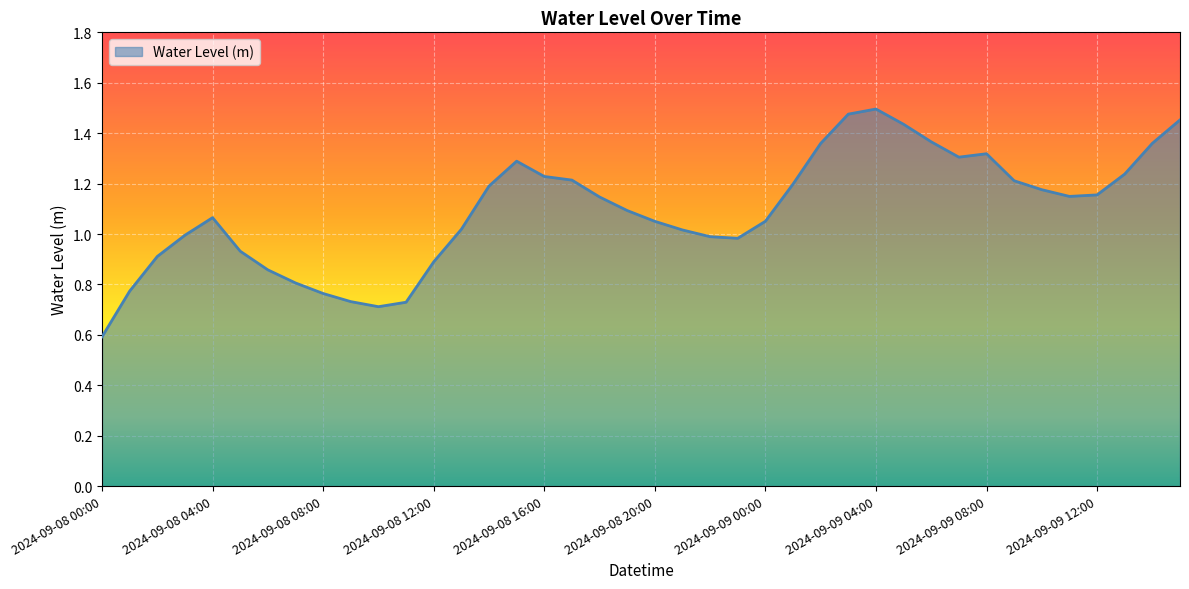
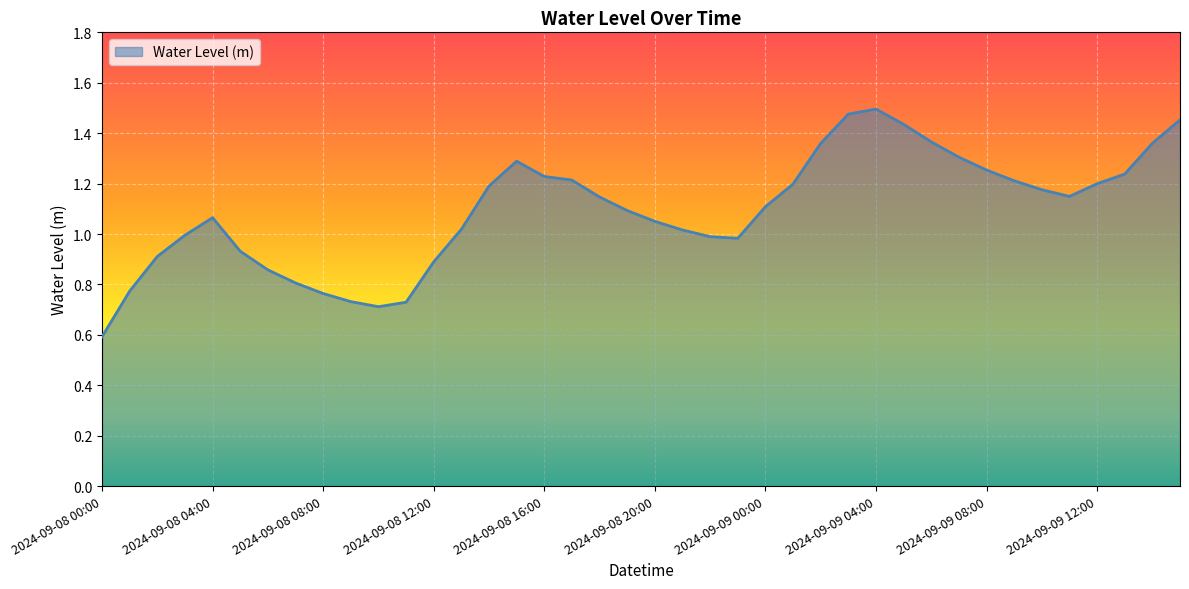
  {
    "2024-09-08 00:00": 0.59,
    "2024-09-08 04:00": 1.06,
    "2024-09-08 08:00": 0.76,
    "2024-09-08 12:00": 0.89,
    "2024-09-08 16:00": 1.23,
    "2024-09-08 20:00": 1.05,
-   "2024-09-09 00:00": 1.05,
+   "2024-09-09 00:00": 1.11,
    "2024-09-09 04:00": 1.50,
-   "2024-09-09 08:00": 1.32,
-   "2024-09-09 12:00": 1.16
+   "2024-09-09 08:00": 1.25,
+   "2024-09-09 12:00": 1.20
  }
